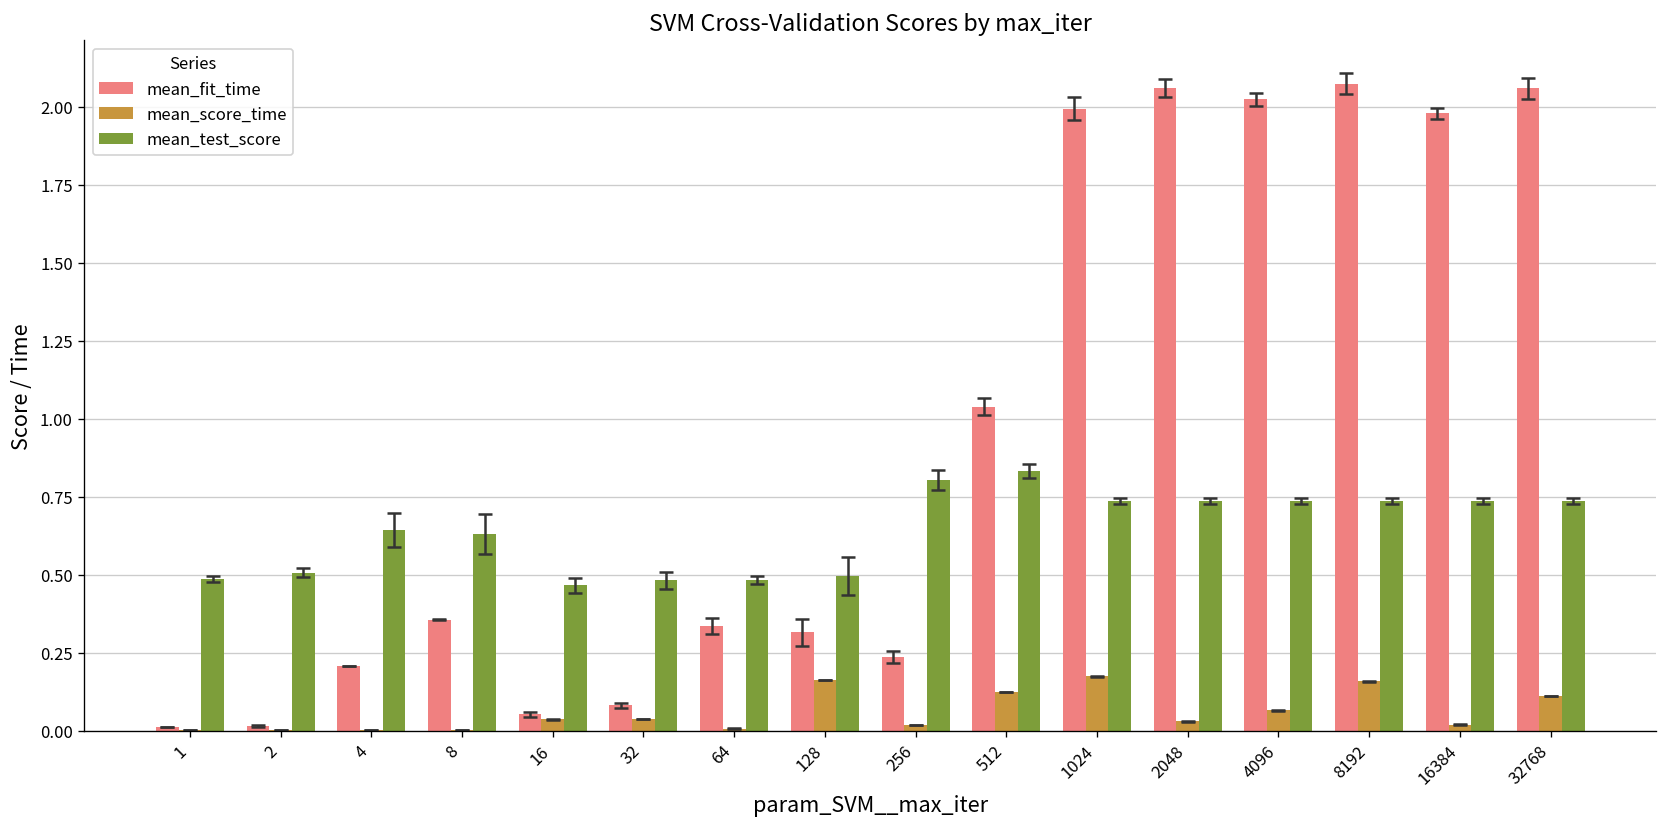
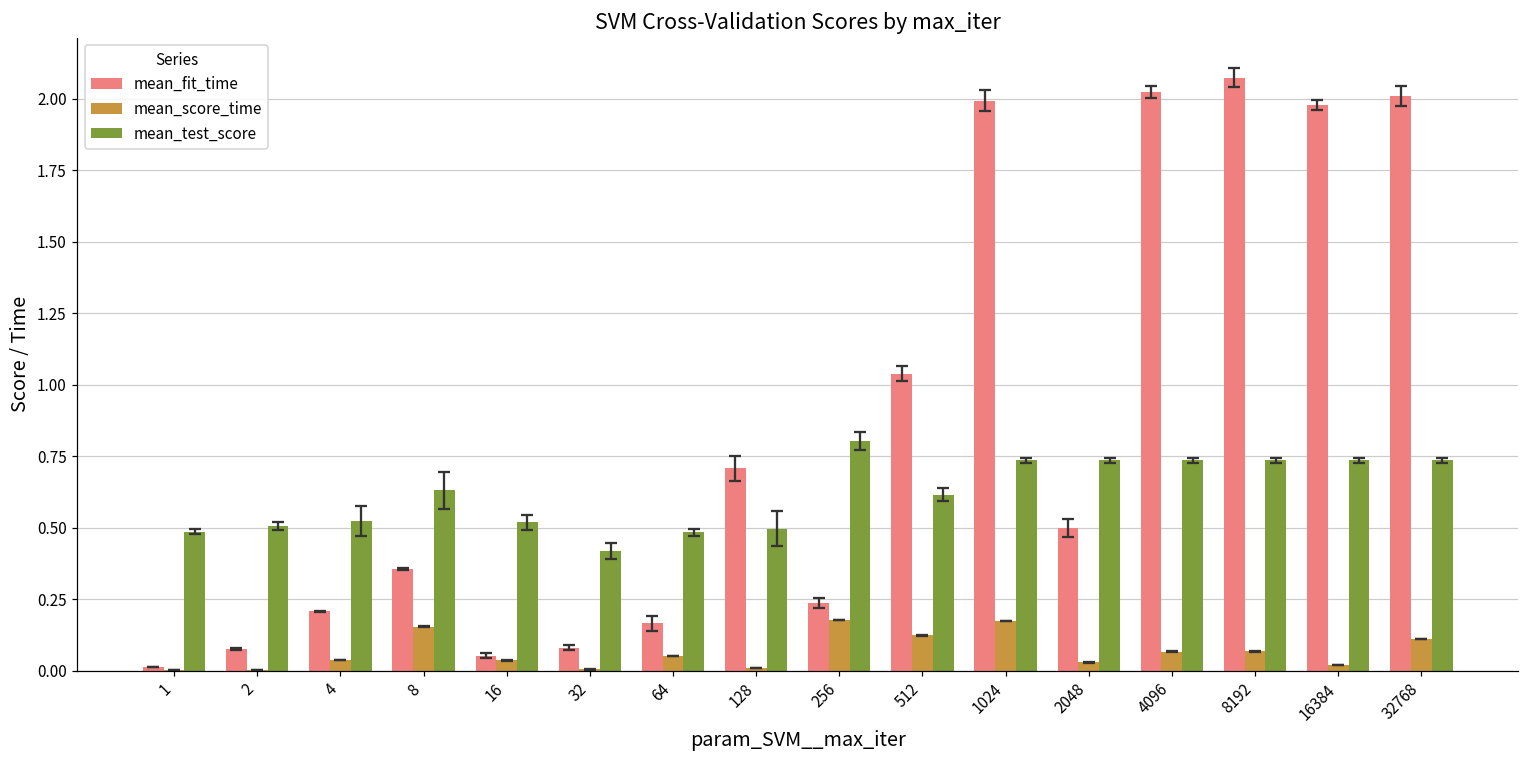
  {
    "mean_fit_time": {
      "1": 0.01,
-     "2": 0.02,
+     "2": 0.08,
      "4": 0.21,
      "8": 0.36,
      "16": 0.05,
      "32": 0.08,
-     "64": 0.34,
-     "128": 0.31,
+     "64": 0.16,
+     "128": 0.71,
      "256": 0.24,
      "512": 1.04,
      "1024": 1.99,
-     "2048": 2.06,
+     "2048": 0.50,
      "4096": 2.02,
      "8192": 2.07,
      "16384": 1.98,
-     "32768": 2.06
+     "32768": 2.01
    },
    "mean_score_time": {
-     "4": 0.00,
-     "8": 0.00,
+     "4": 0.04,
+     "8": 0.15,
      "16": 0.04,
-     "32": 0.04,
-     "64": 0.01,
-     "128": 0.16,
-     "256": 0.02,
+     "32": 0.00,
+     "64": 0.05,
+     "128": 0.01,
+     "256": 0.18,
      "512": 0.12,
      "1024": 0.17,
      "2048": 0.03,
      "4096": 0.07,
-     "8192": 0.16,
+     "8192": 0.07,
      "16384": 0.02,
      "32768": 0.11
    },
    "mean_test_score": {
      "1": 0.49,
      "2": 0.51,
-     "4": 0.64,
+     "4": 0.52,
      "8": 0.63,
-     "16": 0.47,
-     "32": 0.48,
+     "16": 0.52,
+     "32": 0.42,
      "64": 0.48,
      "128": 0.50,
      "256": 0.80,
-     "512": 0.83,
+     "512": 0.62,
      "1024": 0.74,
      "2048": 0.74,
      "4096": 0.74,
      "8192": 0.74,
      "16384": 0.74,
      "32768": 0.74
    }
  }
